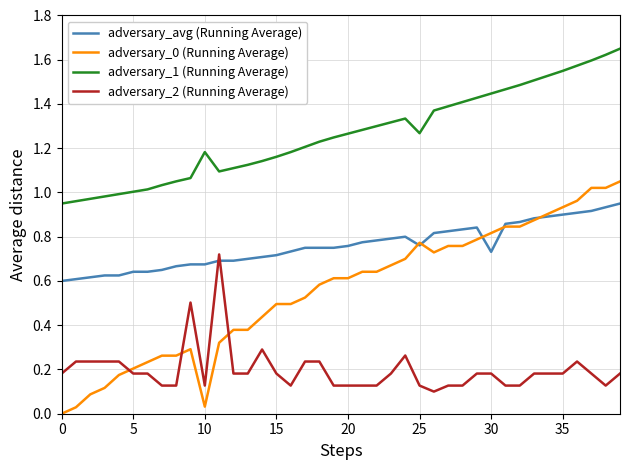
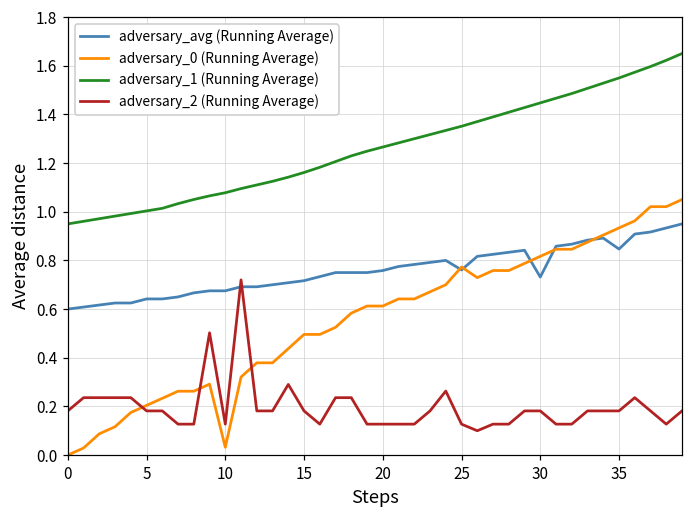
  {
    "adversary_avg (Running Average)": {
      "0": 0.60,
      "5": 0.64,
      "10": 0.67,
      "15": 0.72,
      "20": 0.76,
      "25": 0.76,
      "30": 0.73,
-     "35": 0.90
+     "35": 0.85
    },
    "adversary_0 (Running Average)": {
      "0": 0.00,
      "5": 0.20,
      "10": 0.03,
      "15": 0.50,
      "20": 0.61,
      "25": 0.77,
      "30": 0.82,
      "35": 0.93
    },
    "adversary_1 (Running Average)": {
      "0": 0.95,
      "5": 1.00,
-     "10": 1.18,
+     "10": 1.08,
      "15": 1.16,
      "20": 1.27,
-     "25": 1.27,
+     "25": 1.35,
      "30": 1.45,
      "35": 1.55
    },
    "adversary_2 (Running Average)": {
      "0": 0.18,
      "5": 0.18,
      "10": 0.13,
      "15": 0.18,
      "20": 0.13,
      "25": 0.13,
      "30": 0.18,
      "35": 0.18
    }
  }
